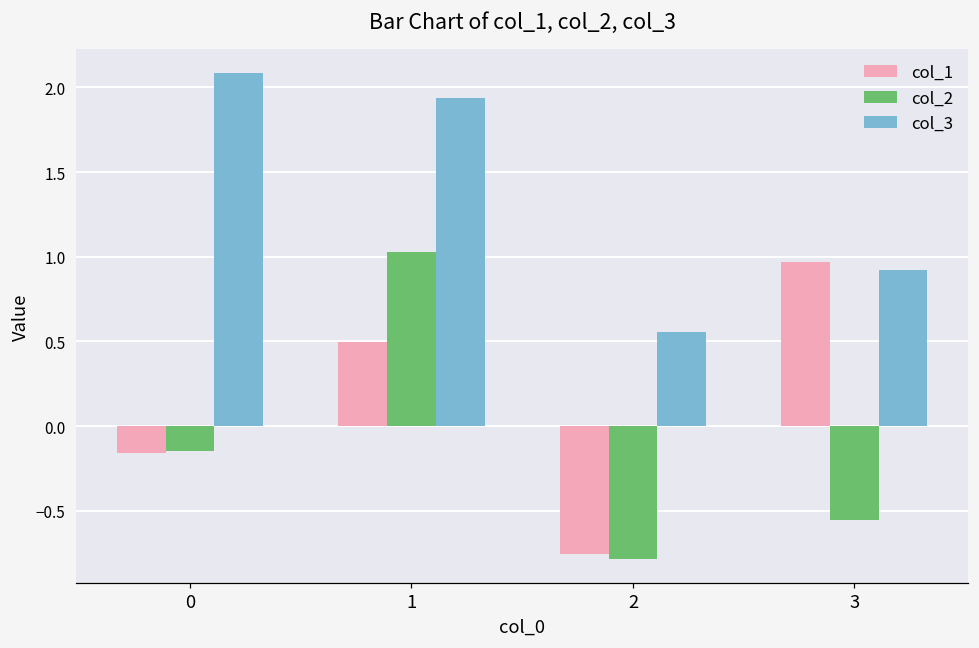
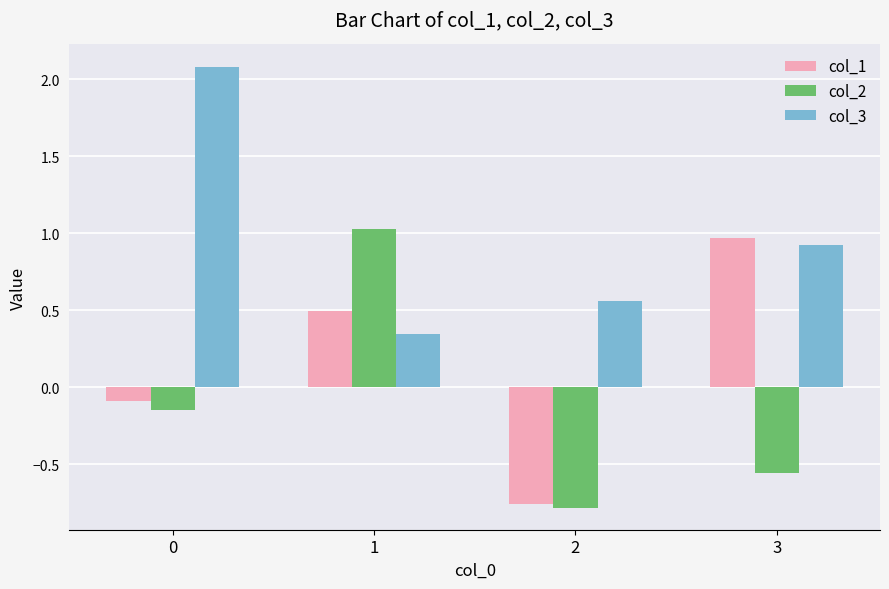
  {
    "col_1": {
-     "0": -0.16,
+     "0": -0.09,
      "1": 0.50,
      "2": -0.76,
      "3": 0.97
    },
    "col_2": {
      "0": -0.15,
      "1": 1.03,
      "2": -0.78,
      "3": -0.55
    },
    "col_3": {
      "0": 2.08,
-     "1": 1.93,
+     "1": 0.35,
      "2": 0.56,
      "3": 0.92
    }
  }
